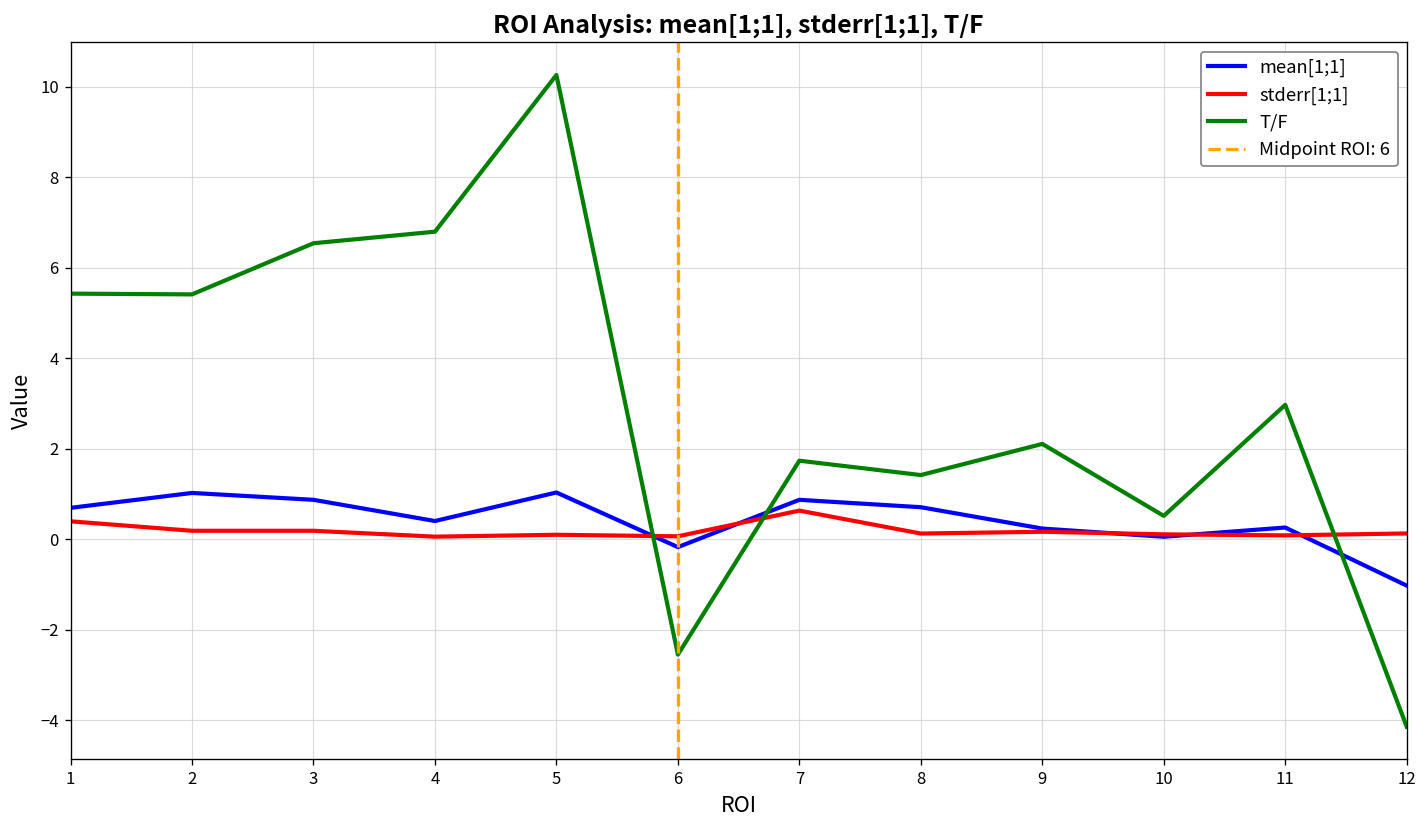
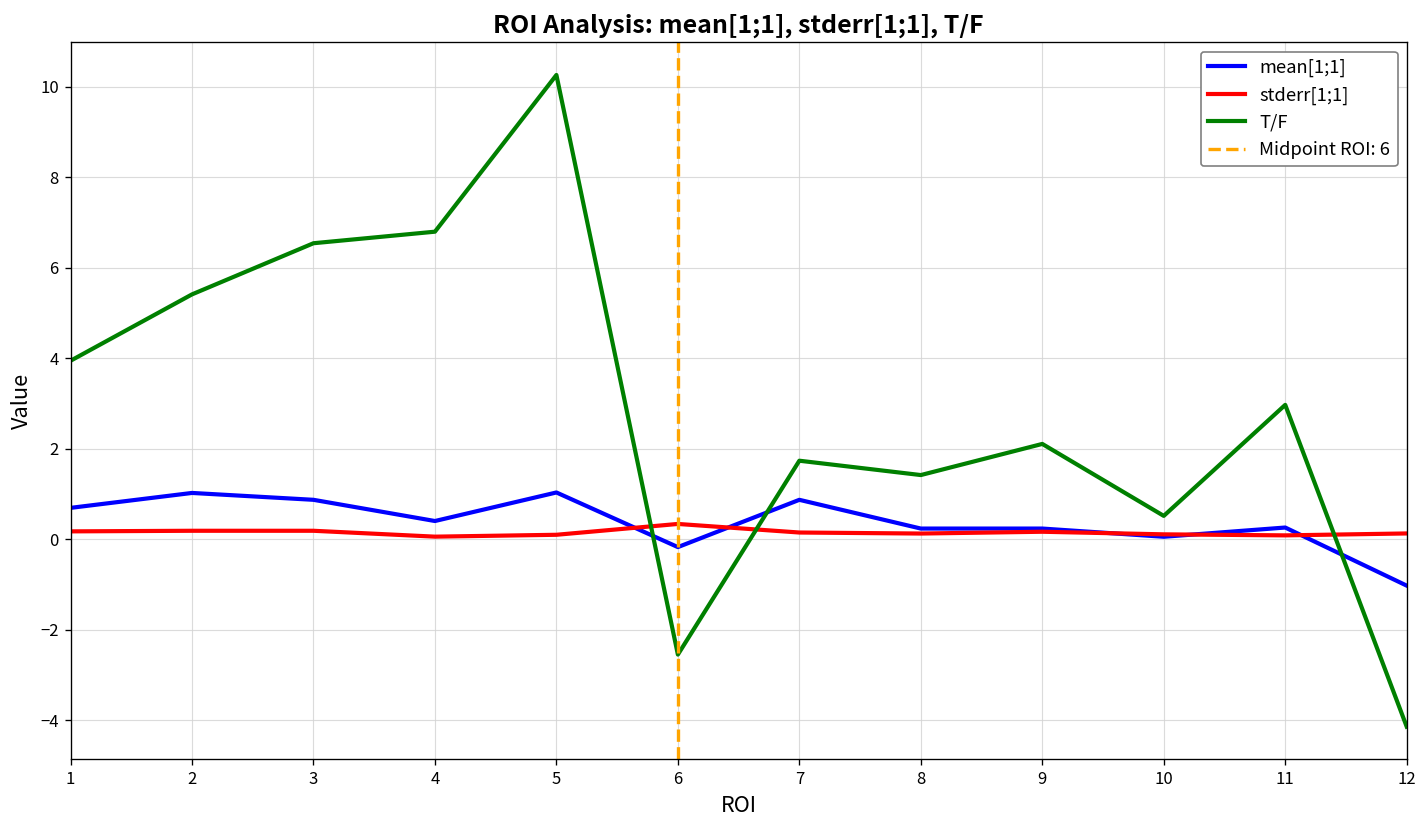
  {
    "mean[1;1]": {
      "1": 0.7,
      "2": 1.0,
      "3": 0.9,
      "4": 0.4,
      "5": 1.0,
      "6": -0.2,
      "7": 0.9,
-     "8": 0.7,
+     "8": 0.2,
      "9": 0.2,
      "11": 0.3,
      "12": -1.0
    },
    "stderr[1;1]": {
-     "1": 0.4,
+     "1": 0.2,
      "2": 0.2,
      "3": 0.2,
      "4": 0.1,
      "5": 0.1,
-     "6": 0.1,
-     "7": 0.6,
+     "6": 0.3,
+     "7": 0.2,
      "8": 0.1,
      "9": 0.2,
      "11": 0.1,
      "12": 0.1
    },
    "T/F": {
-     "1": 5.4,
+     "1": 3.9,
      "2": 5.4,
      "3": 6.5,
      "4": 6.8,
      "5": 10.3,
      "6": -2.5,
      "7": 1.7,
      "8": 1.4,
      "9": 2.1,
      "10": 0.5,
      "11": 3.0,
      "12": -4.1
    }
  }
